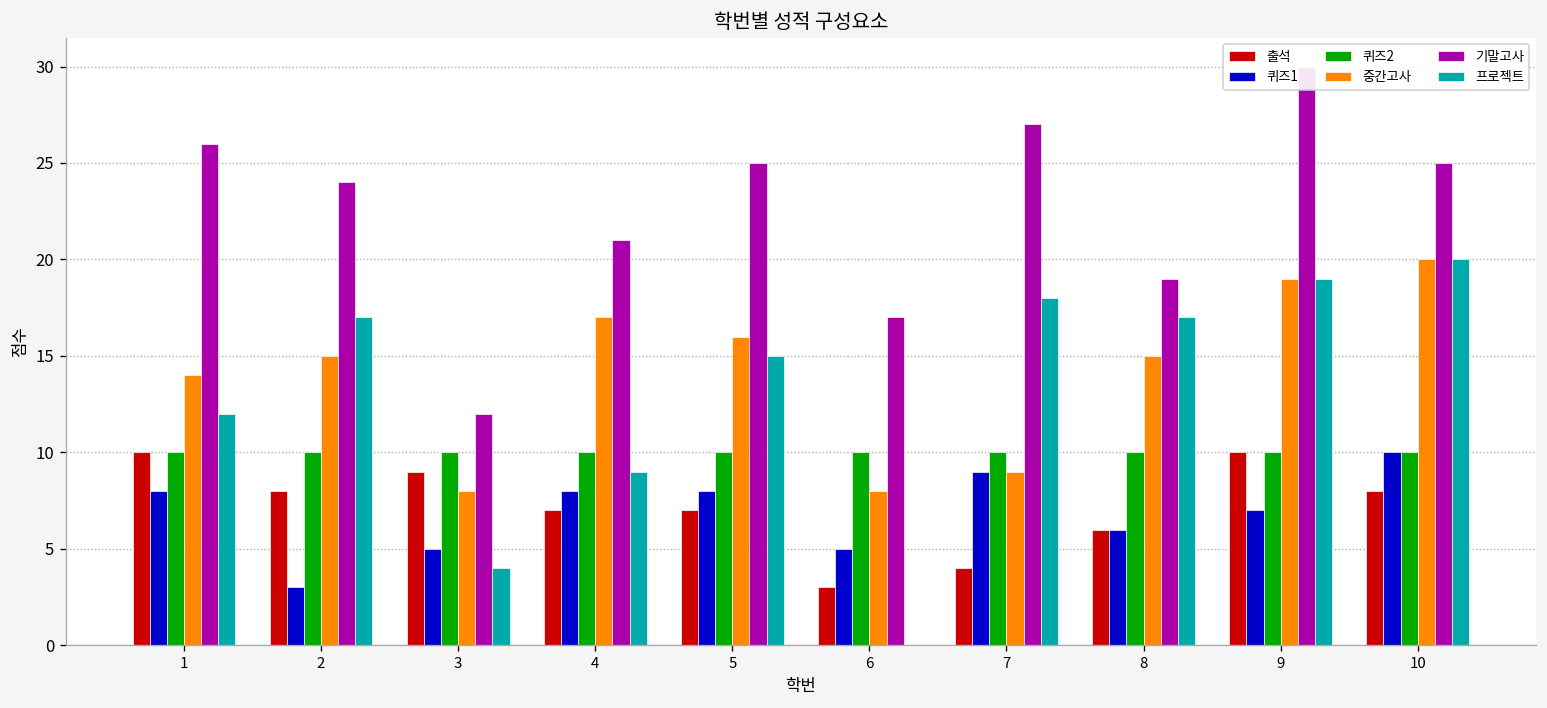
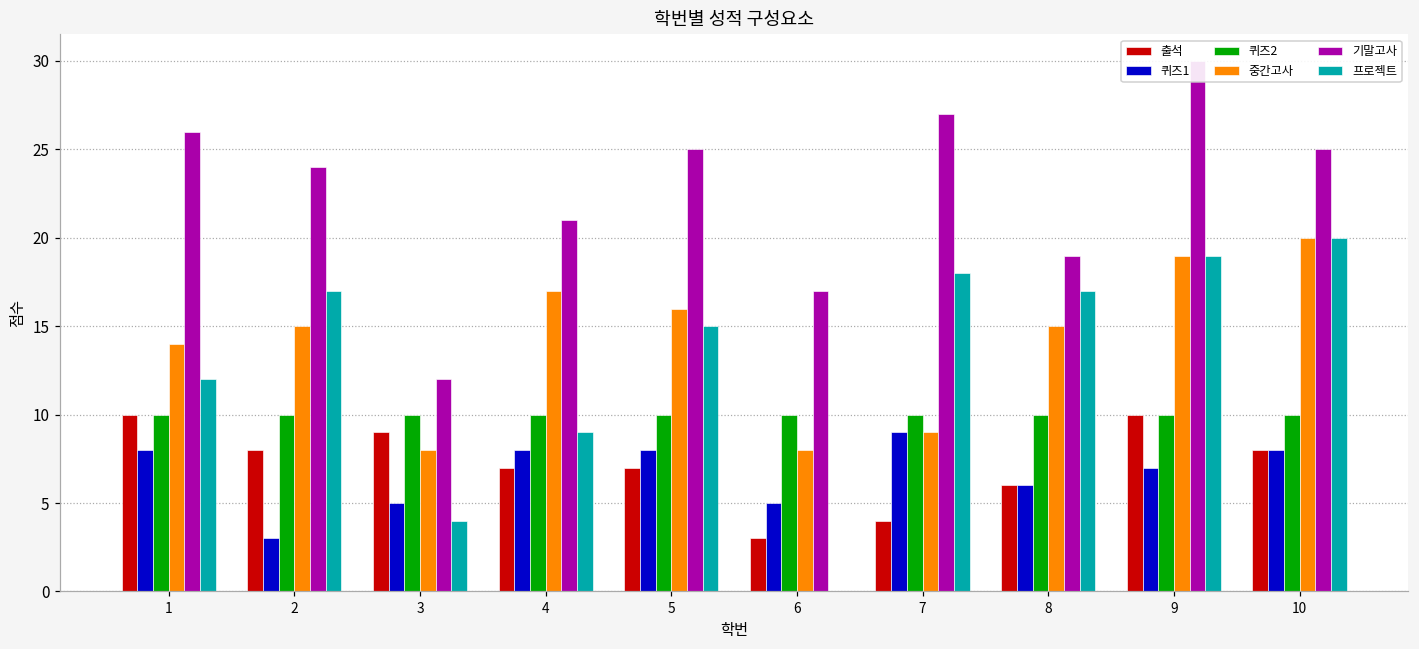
  {
    "출석": {
      "1": 10,
      "2": 8,
      "3": 9,
      "4": 7,
      "5": 7,
      "6": 3,
      "7": 4,
      "8": 6,
      "9": 10,
      "10": 8
    },
    "퀴즈1": {
      "1": 8,
      "2": 3,
      "3": 5,
      "4": 8,
      "5": 8,
      "6": 5,
      "7": 9,
      "8": 6,
      "9": 7,
-     "10": 10
+     "10": 8
    },
    "퀴즈2": {
      "1": 10,
      "2": 10,
      "3": 10,
      "4": 10,
      "5": 10,
      "6": 10,
      "7": 10,
      "8": 10,
      "9": 10,
      "10": 10
    },
    "중간고사": {
      "1": 14,
      "2": 15,
      "3": 8,
      "4": 17,
      "5": 16,
      "6": 8,
      "7": 9,
      "8": 15,
      "9": 19,
      "10": 20
    },
    "기말고사": {
      "1": 26,
      "2": 24,
      "3": 12,
      "4": 21,
      "5": 25,
      "6": 17,
      "7": 27,
      "8": 19,
      "10": 25
    },
    "프로젝트": {
      "1": 12,
      "2": 17,
      "3": 4,
      "4": 9,
      "5": 15,
      "6": 0,
      "7": 18,
      "8": 17,
      "9": 19,
      "10": 20
    }
  }
